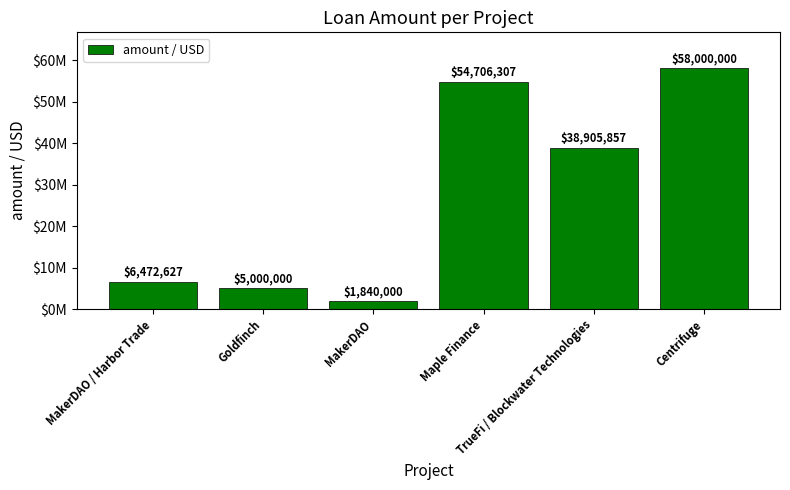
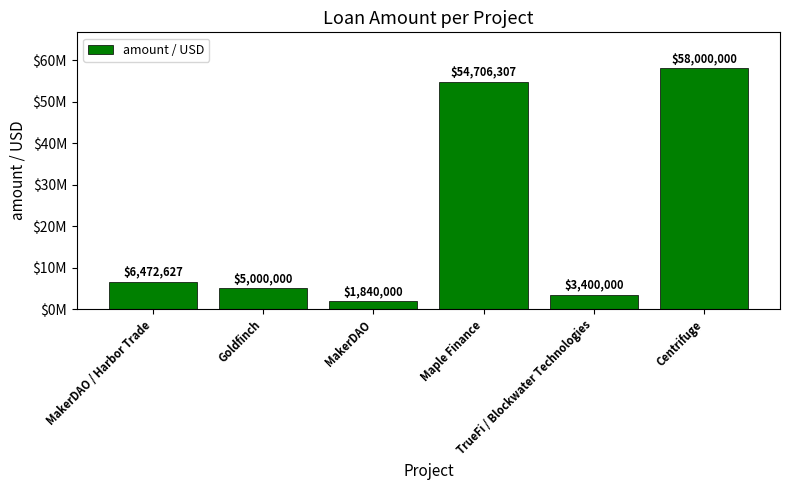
  {
    "MakerDAO / Harbor Trade": "$6,472,627",
    "Goldfinch": "$5,000,000",
    "MakerDAO": "$1,840,000",
    "Maple Finance": "$54,706,307",
-   "TrueFi / Blockwater Technologies": "$38,905,857",
+   "TrueFi / Blockwater Technologies": "$3,400,000",
    "Centrifuge": "$58,000,000"
  }
